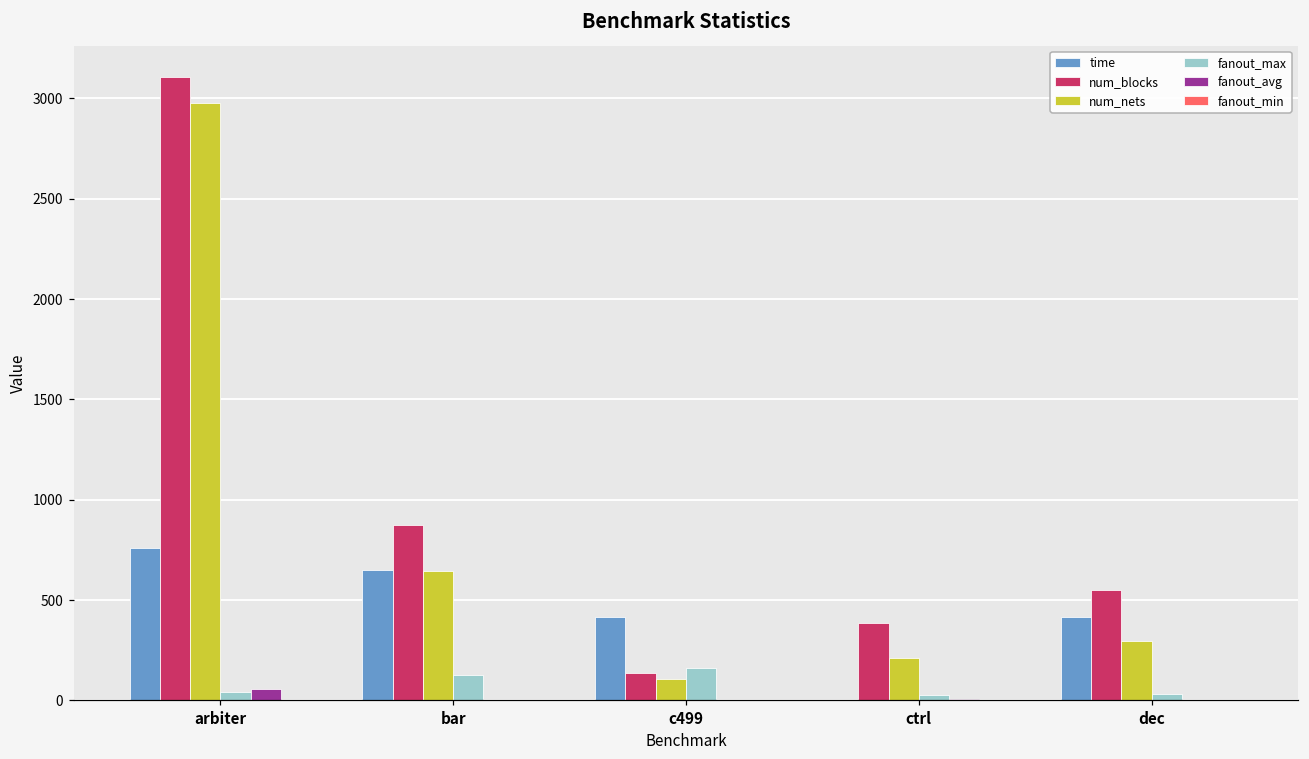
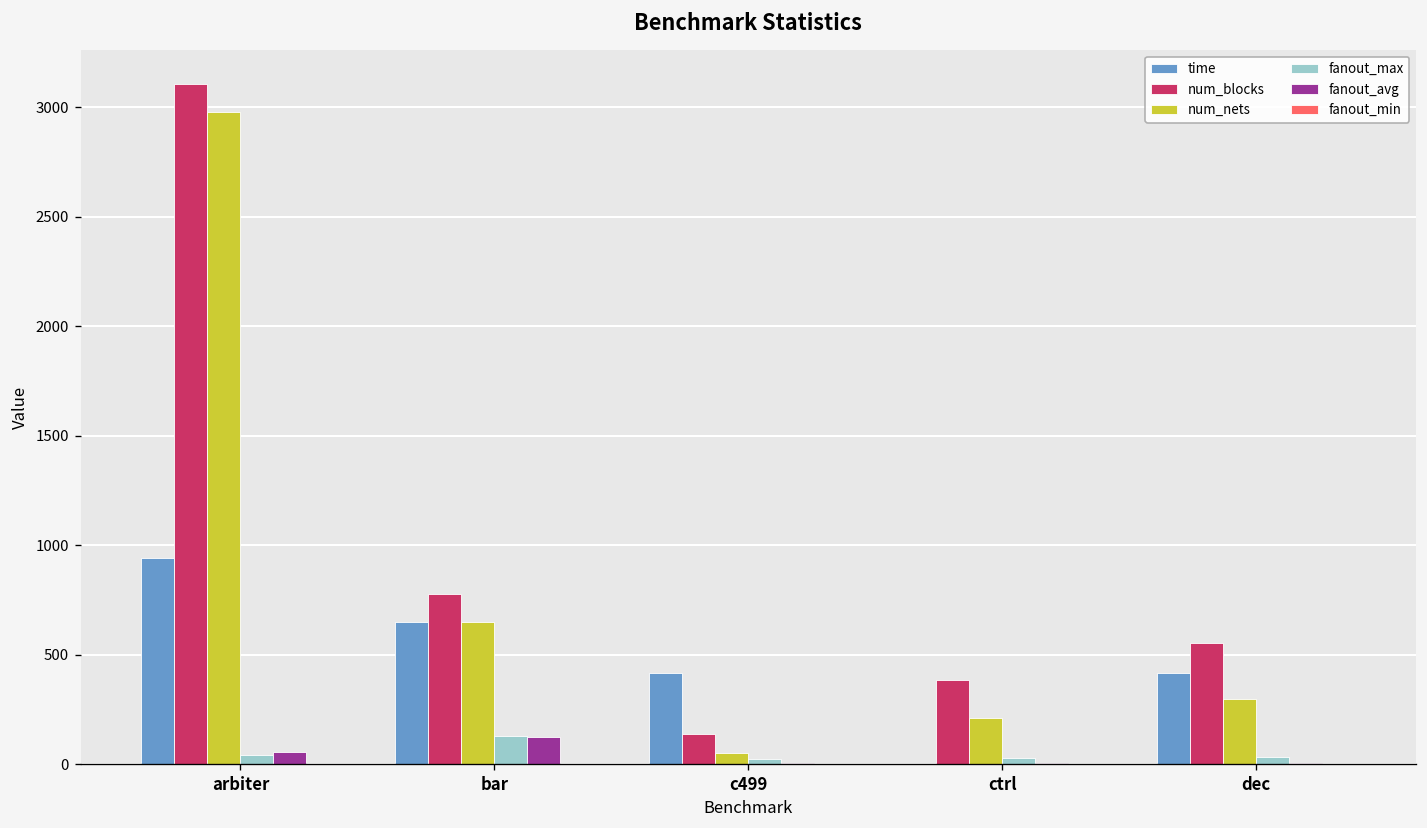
  {
    "time": {
-     "arbiter": 760,
+     "arbiter": 940,
      "bar": 650,
      "c499": 420,
      "dec": 420
    },
    "num_blocks": {
      "arbiter": 3110,
-     "bar": 870,
+     "bar": 780,
      "c499": 140,
      "ctrl": 390,
      "dec": 550
    },
    "num_nets": {
      "arbiter": 2980,
      "bar": 650,
-     "c499": 110,
+     "c499": 50,
      "ctrl": 210,
      "dec": 300
    },
    "fanout_max": {
      "arbiter": 40,
      "bar": 130,
-     "c499": 160,
+     "c499": 20,
      "ctrl": 30,
      "dec": 30
    },
    "fanout_avg": {
      "arbiter": 60,
-     "bar": 0
+     "bar": 120
    }
  }
